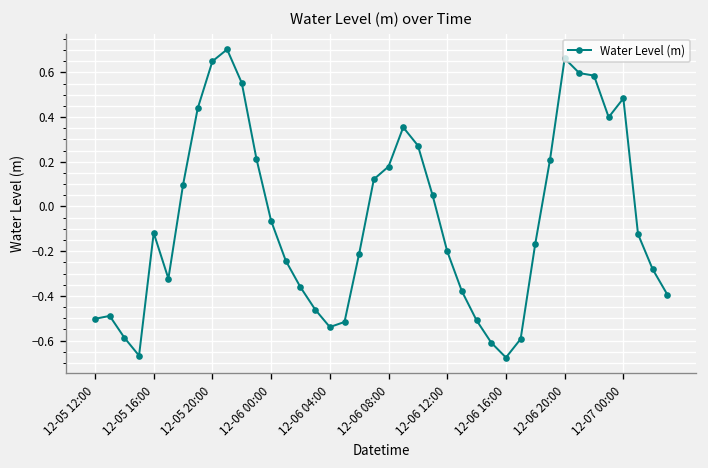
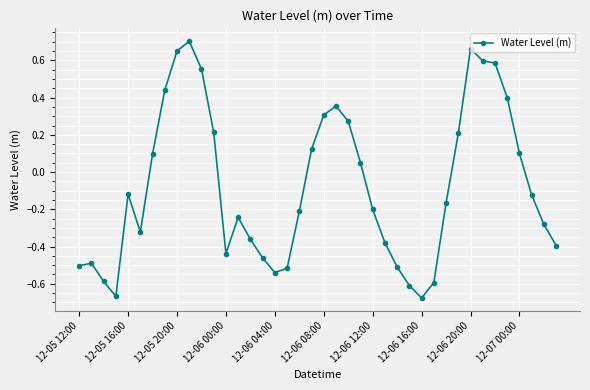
  {
    "12-05 12:00": -0.50,
    "12-05 16:00": -0.12,
    "12-05 20:00": 0.65,
-   "12-06 00:00": -0.06,
+   "12-06 00:00": -0.44,
    "12-06 04:00": -0.54,
-   "12-06 08:00": 0.18,
+   "12-06 08:00": 0.31,
    "12-06 12:00": -0.20,
    "12-06 16:00": -0.68,
-   "12-07 00:00": 0.48
+   "12-07 00:00": 0.10
  }
